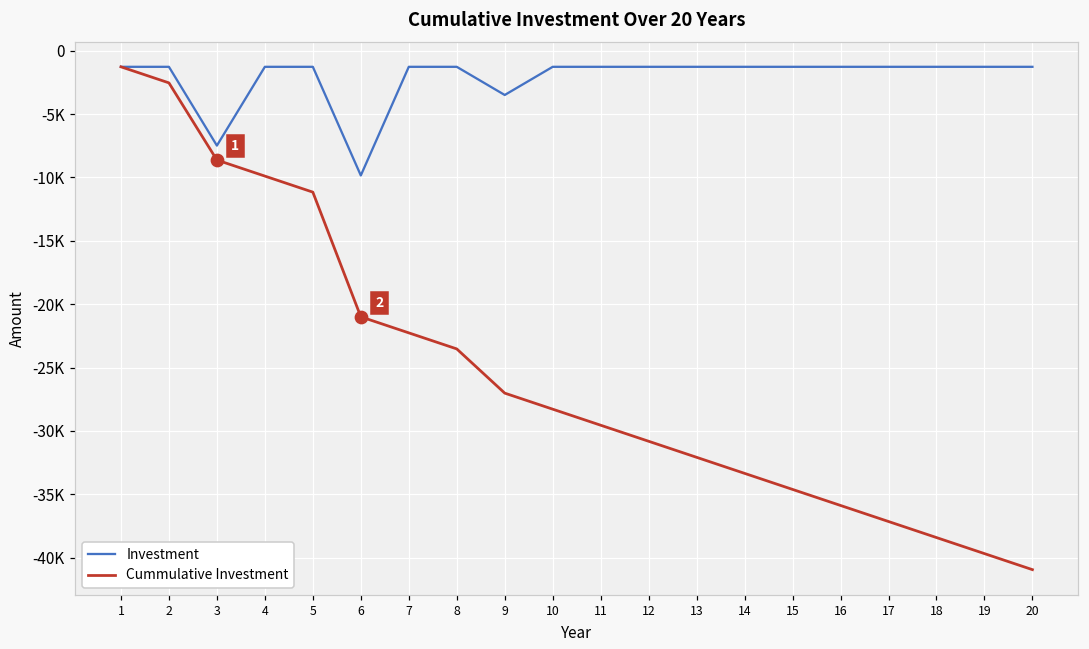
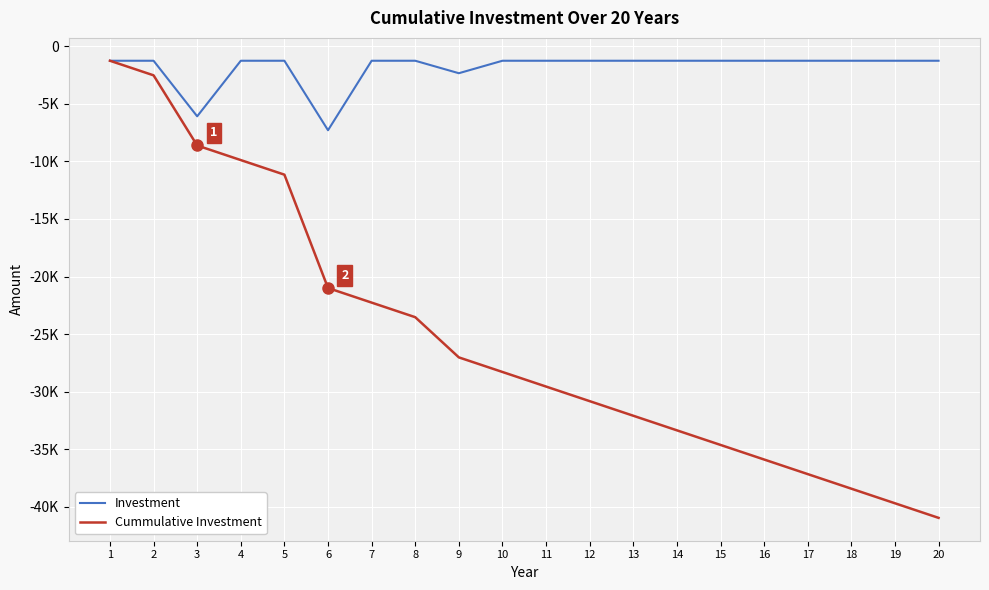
  {
    "Investment": {
      "2": -1300,
-     "3": -7500,
+     "3": -6100,
      "4": -1300,
      "5": -1300,
-     "6": -9800,
+     "6": -7300,
      "7": -1300,
      "8": -1300,
-     "9": -3500,
+     "9": -2300,
      "10": -1300,
      "11": -1300,
      "12": -1300,
      "13": -1300,
      "14": -1300,
      "15": -1300,
      "16": -1300,
      "17": -1300,
      "18": -1300,
      "19": -1300,
      "20": -1300
    }
  }
